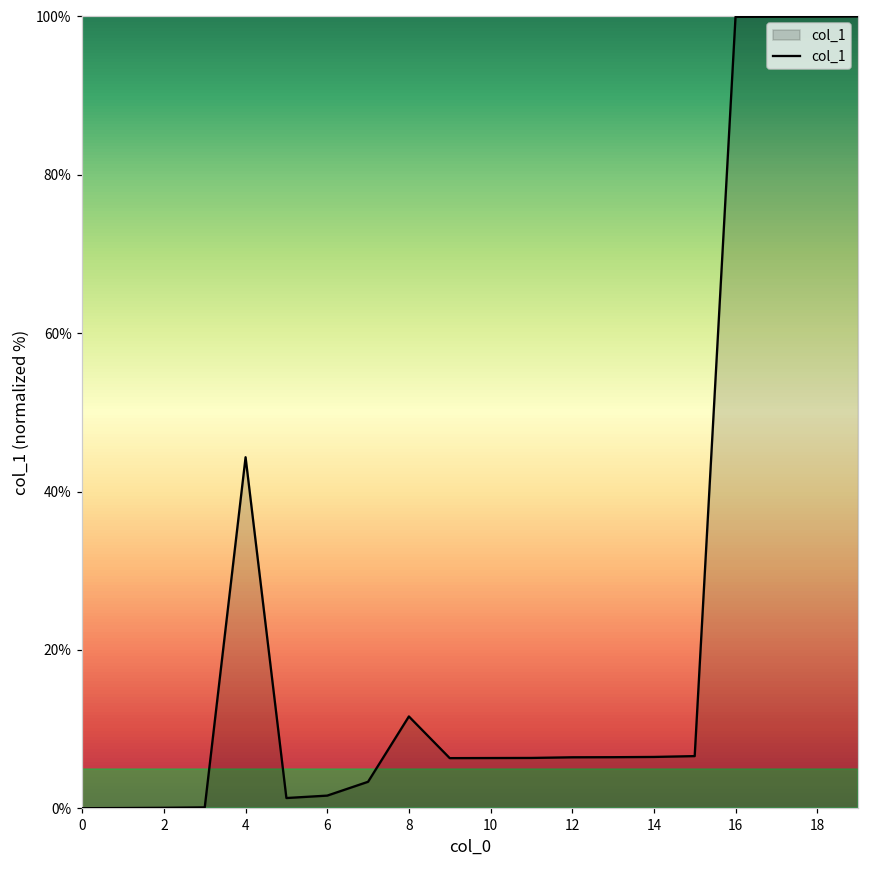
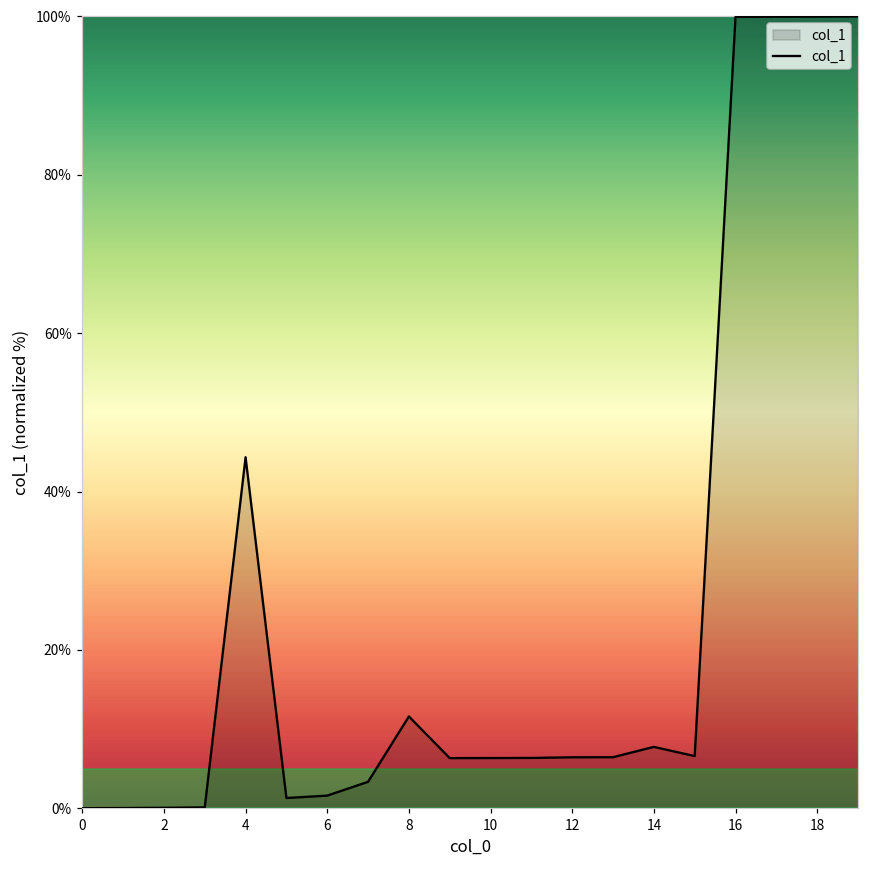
  {
    "4": "44%",
    "8": "12%",
    "10": "6%",
    "12": "6%",
-   "14": "6%",
+   "14": "8%",
    "16": "100%",
    "18": "100%"
  }
